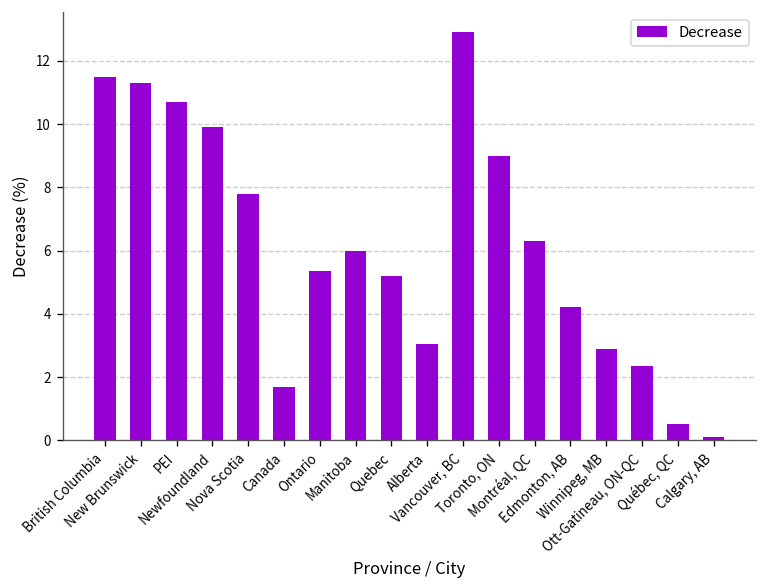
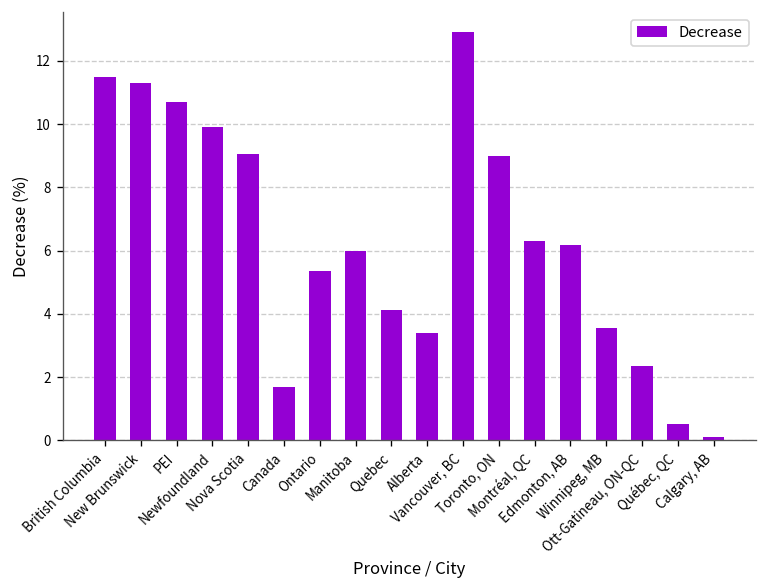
  {
    "British Columbia": 11.5,
    "New Brunswick": 11.3,
    "PEI": 10.7,
    "Newfoundland": 9.9,
-   "Nova Scotia": 7.8,
+   "Nova Scotia": 9.0,
    "Canada": 1.7,
    "Ontario": 5.4,
    "Manitoba": 6.0,
-   "Quebec": 5.2,
-   "Alberta": 3.1,
+   "Quebec": 4.1,
+   "Alberta": 3.4,
    "Vancouver, BC": 12.9,
    "Toronto, ON": 9.0,
    "Montréal, QC": 6.3,
-   "Edmonton, AB": 4.2,
-   "Winnipeg, MB": 2.9,
+   "Edmonton, AB": 6.2,
+   "Winnipeg, MB": 3.5,
    "Ott-Gatineau, ON-QC": 2.3,
    "Québec, QC": 0.5,
    "Calgary, AB": 0.1
  }
